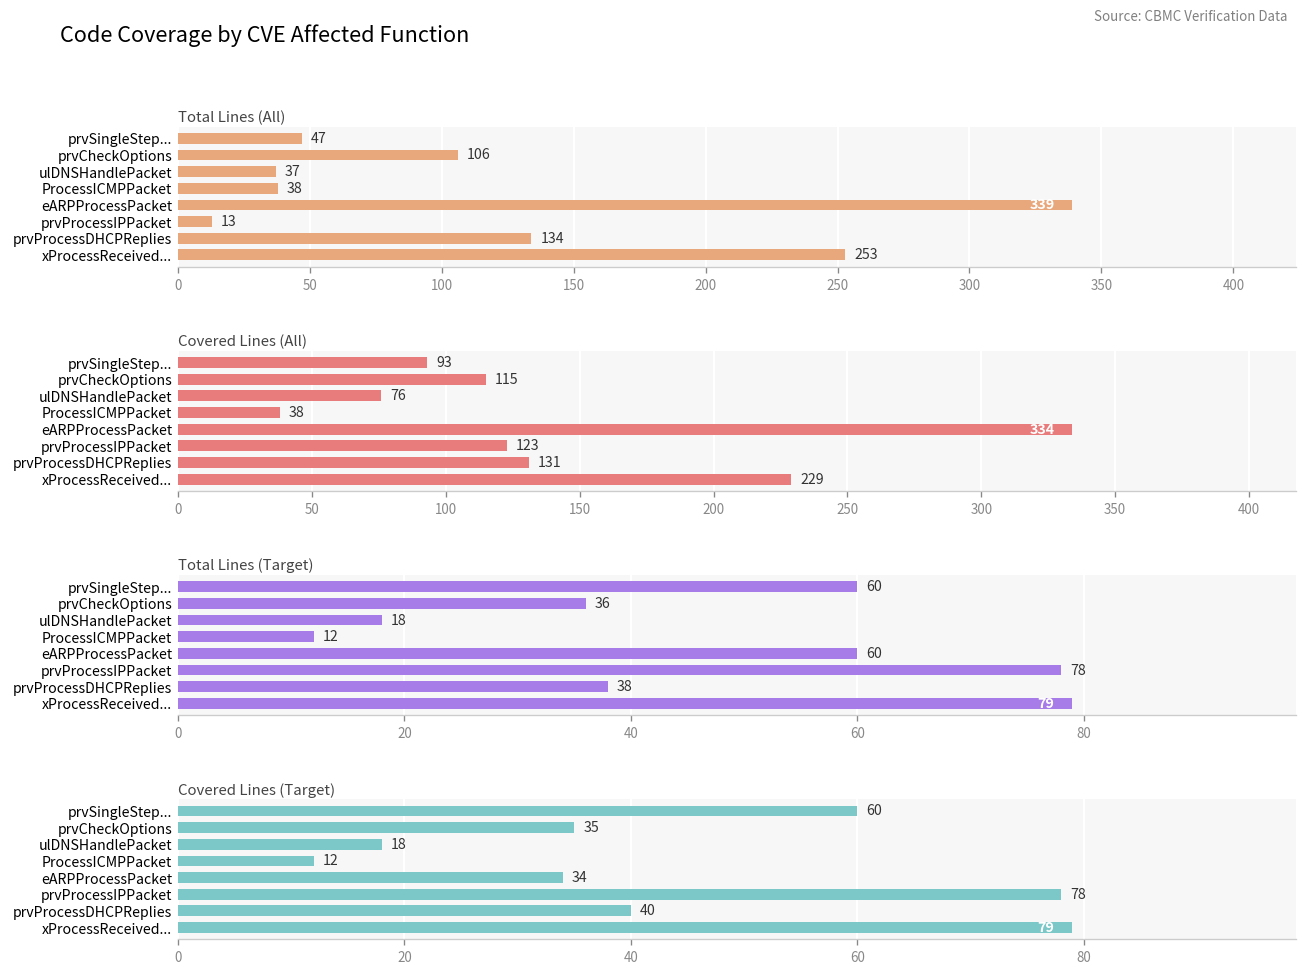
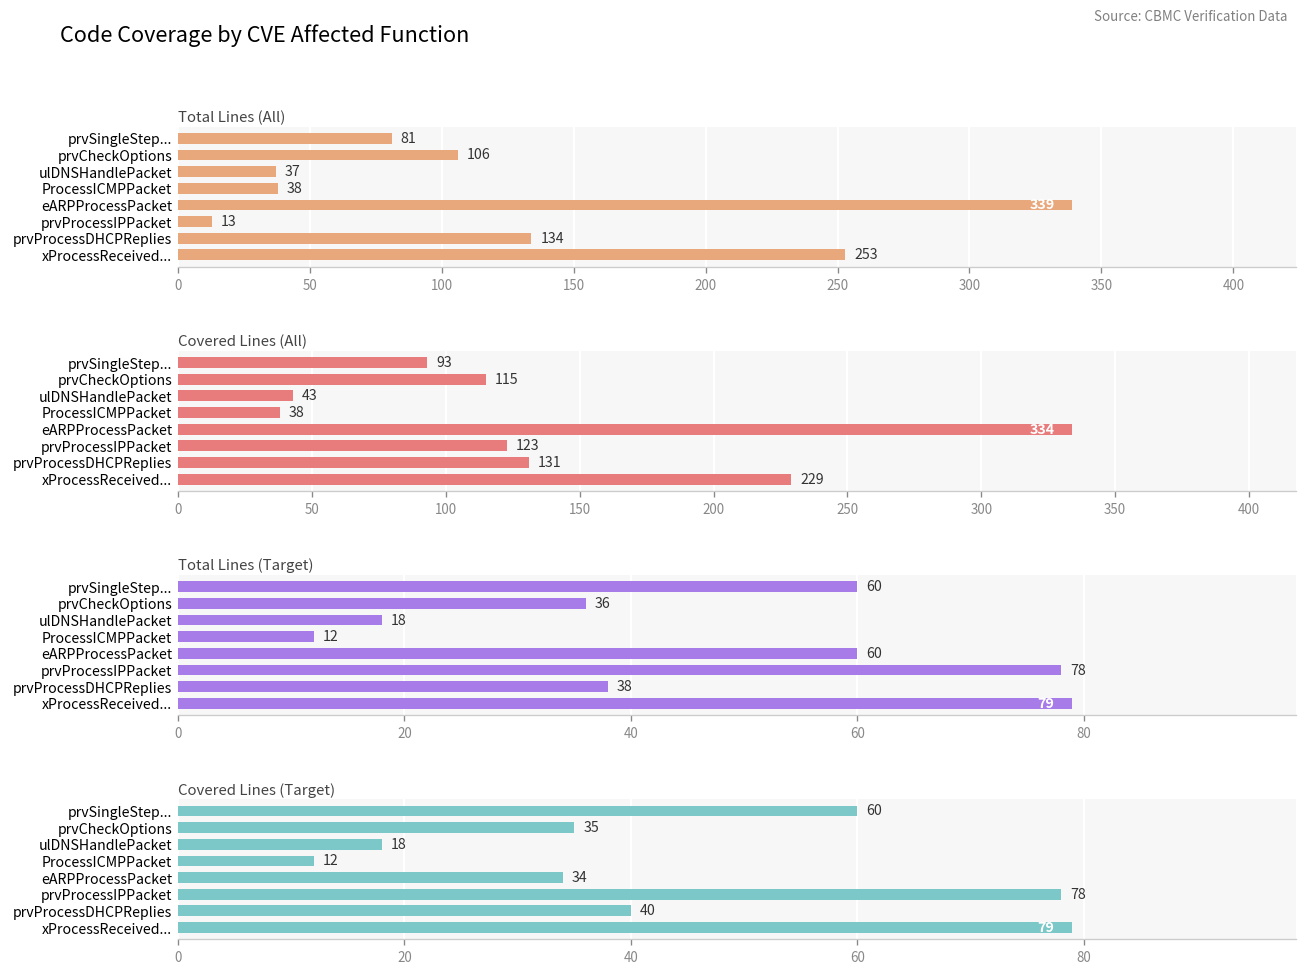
  {
    "Total Lines (All)": {
-     "prvSingleStep...": 47,
+     "prvSingleStep...": 81,
      "prvCheckOptions": 106,
      "ulDNSHandlePacket": 37,
      "ProcessICMPPacket": 38,
      "prvProcessIPPacket": 13,
      "prvProcessDHCPReplies": 134,
      "xProcessReceived...": 253
    },
    "Covered Lines (All)": {
      "prvSingleStep...": 93,
      "prvCheckOptions": 115,
-     "ulDNSHandlePacket": 76,
+     "ulDNSHandlePacket": 43,
      "ProcessICMPPacket": 38,
      "eARPProcessPacket": 334,
      "prvProcessIPPacket": 123,
      "prvProcessDHCPReplies": 131,
      "xProcessReceived...": 229
    },
    "Total Lines (Target)": {
      "prvSingleStep...": 60,
      "prvCheckOptions": 36,
      "ulDNSHandlePacket": 18,
      "ProcessICMPPacket": 12,
      "eARPProcessPacket": 60,
      "prvProcessIPPacket": 78,
      "prvProcessDHCPReplies": 38,
      "xProcessReceived...": 79
    },
    "Covered Lines (Target)": {
      "prvSingleStep...": 60,
      "prvCheckOptions": 35,
      "ulDNSHandlePacket": 18,
      "ProcessICMPPacket": 12,
      "eARPProcessPacket": 34,
      "prvProcessIPPacket": 78,
      "prvProcessDHCPReplies": 40,
      "xProcessReceived...": 79
    }
  }
